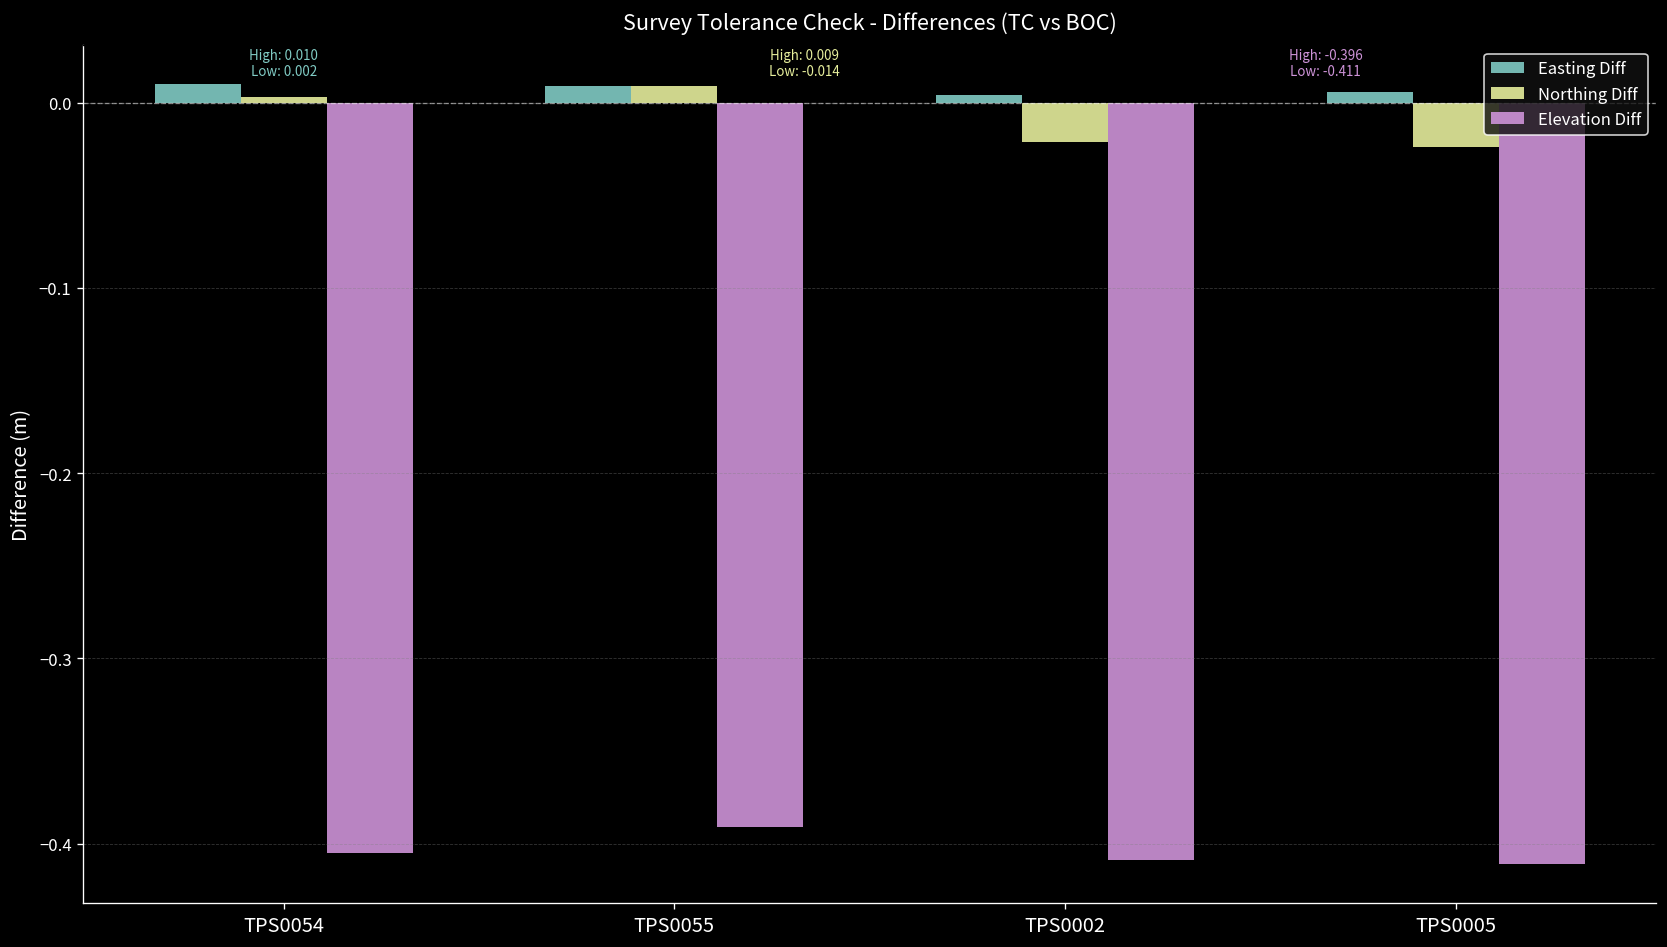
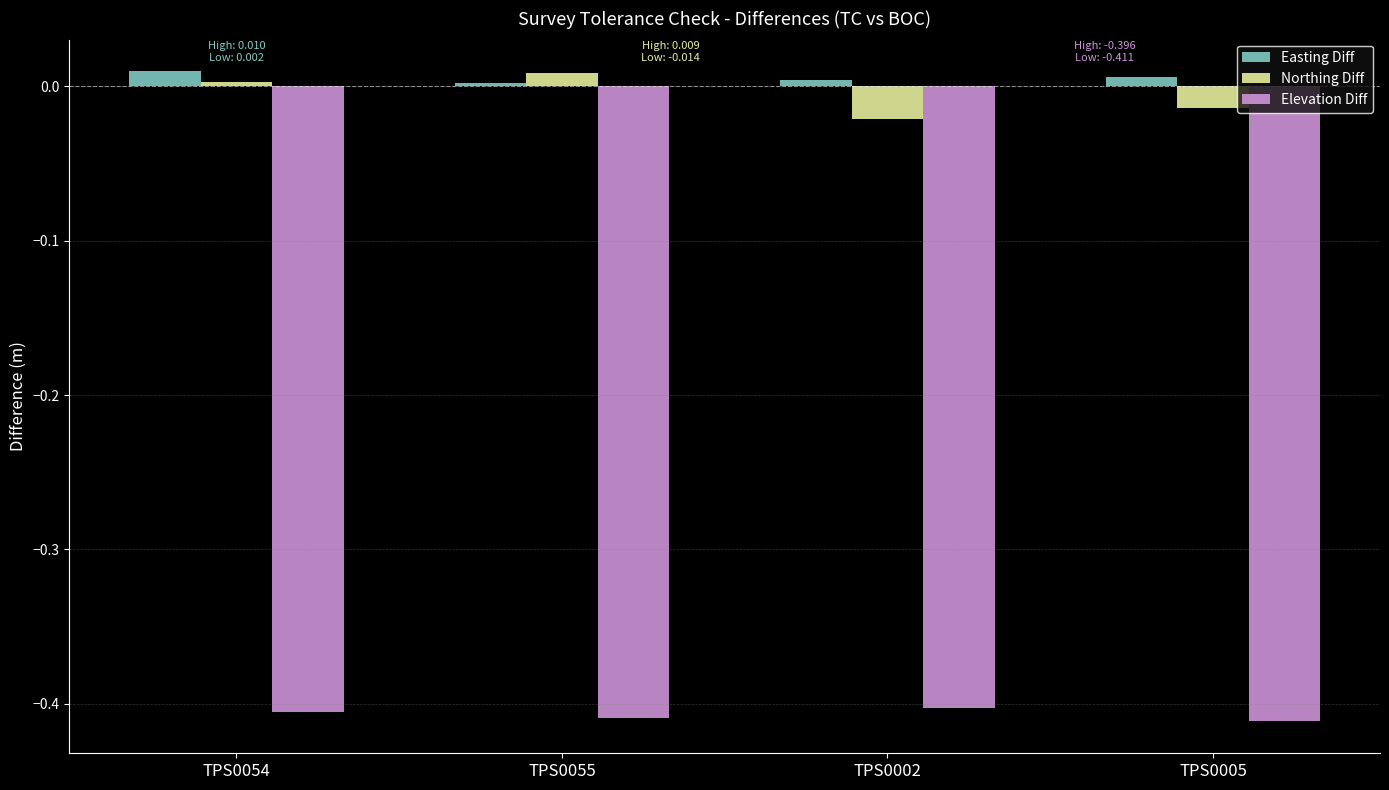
  {
    "Easting Diff": {
      "TPS0054": 0.010,
-     "TPS0055": 0.009,
+     "TPS0055": 0.002,
      "TPS0002": 0.004
    },
    "Northing Diff": {
      "TPS0055": 0.009,
      "TPS0002": -0.021,
-     "TPS0005": -0.024
+     "TPS0005": -0.014
    },
    "Elevation Diff": {
      "TPS0054": -0.405,
-     "TPS0055": -0.391,
-     "TPS0002": -0.409,
+     "TPS0055": -0.409,
+     "TPS0002": -0.403,
      "TPS0005": -0.411
    }
  }
